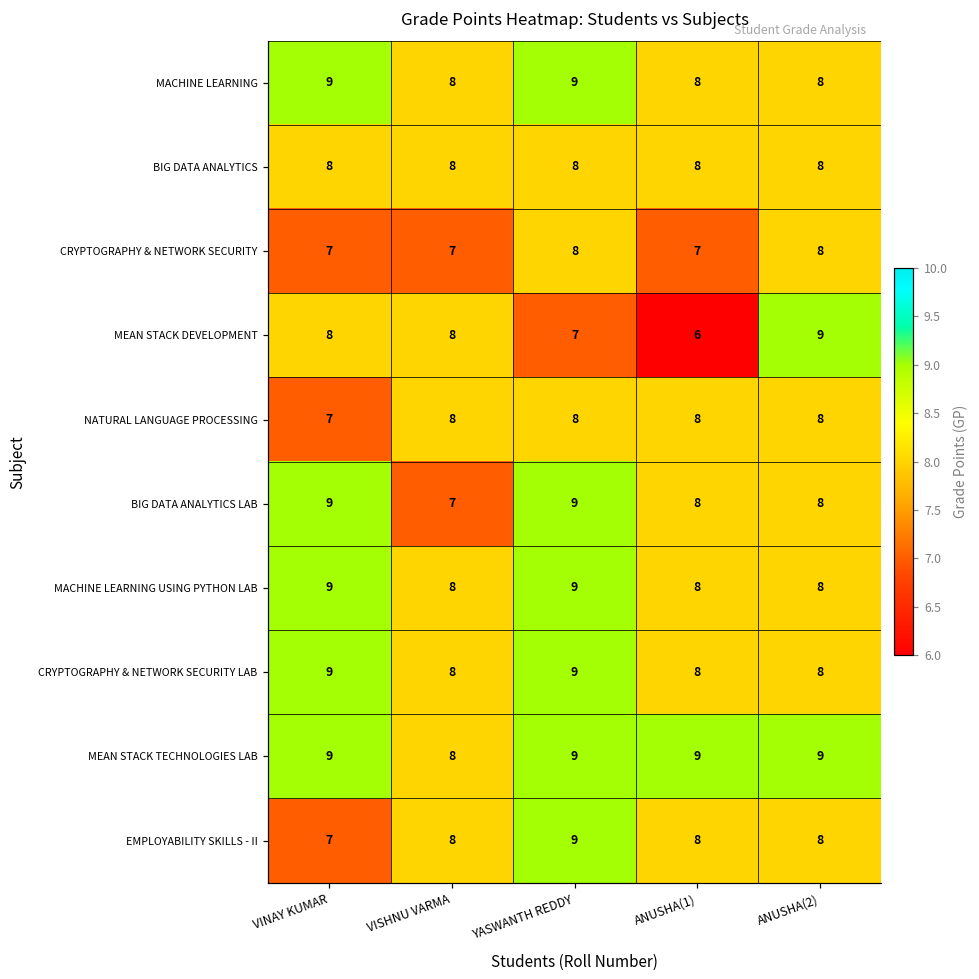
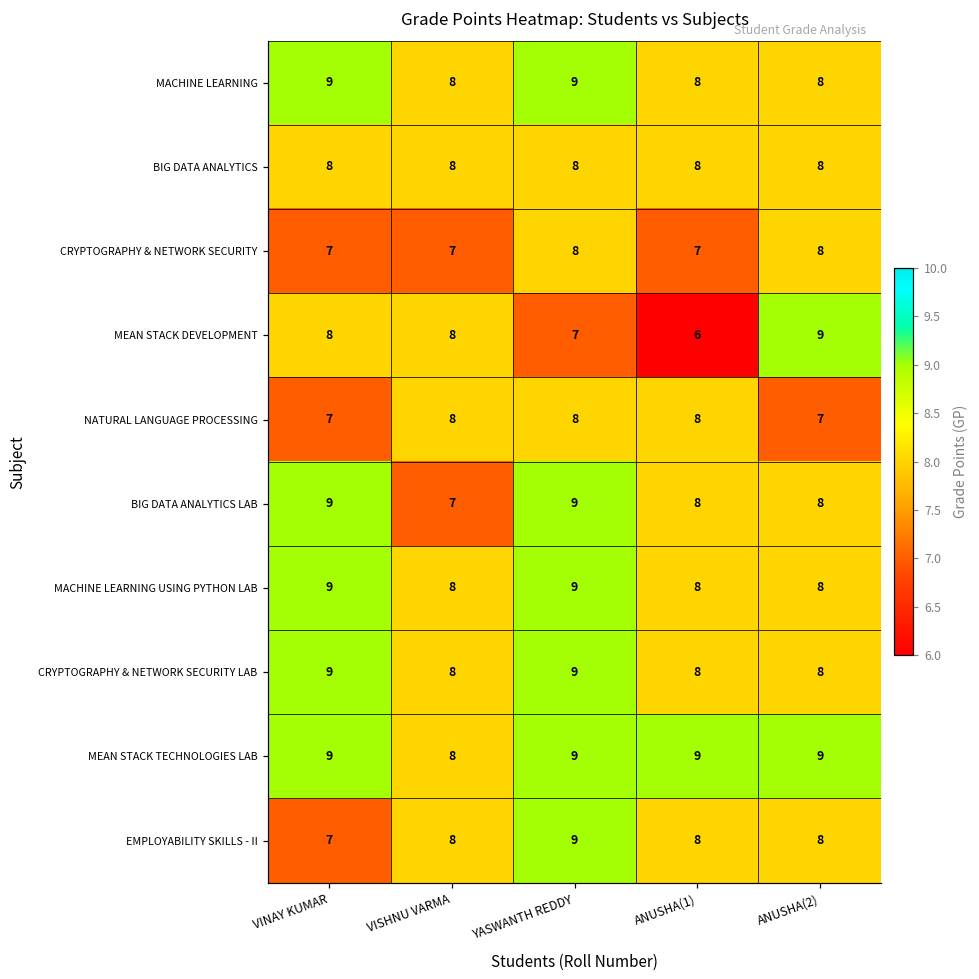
  {
    "MACHINE LEARNING": {
      "VINAY KUMAR": 9,
      "VISHNU VARMA": 8,
      "YASWANTH REDDY": 9,
      "ANUSHA(1)": 8,
      "ANUSHA(2)": 8
    },
    "BIG DATA ANALYTICS": {
      "VINAY KUMAR": 8,
      "VISHNU VARMA": 8,
      "YASWANTH REDDY": 8,
      "ANUSHA(1)": 8,
      "ANUSHA(2)": 8
    },
    "CRYPTOGRAPHY & NETWORK SECURITY": {
      "VINAY KUMAR": 7,
      "VISHNU VARMA": 7,
      "YASWANTH REDDY": 8,
      "ANUSHA(1)": 7,
      "ANUSHA(2)": 8
    },
    "MEAN STACK DEVELOPMENT": {
      "VINAY KUMAR": 8,
      "VISHNU VARMA": 8,
      "YASWANTH REDDY": 7,
      "ANUSHA(1)": 6,
      "ANUSHA(2)": 9
    },
    "NATURAL LANGUAGE PROCESSING": {
      "VINAY KUMAR": 7,
      "VISHNU VARMA": 8,
      "YASWANTH REDDY": 8,
      "ANUSHA(1)": 8,
-     "ANUSHA(2)": 8
+     "ANUSHA(2)": 7
    },
    "BIG DATA ANALYTICS LAB": {
      "VINAY KUMAR": 9,
      "VISHNU VARMA": 7,
      "YASWANTH REDDY": 9,
      "ANUSHA(1)": 8,
      "ANUSHA(2)": 8
    },
    "MACHINE LEARNING USING PYTHON LAB": {
      "VINAY KUMAR": 9,
      "VISHNU VARMA": 8,
      "YASWANTH REDDY": 9,
      "ANUSHA(1)": 8,
      "ANUSHA(2)": 8
    },
    "CRYPTOGRAPHY & NETWORK SECURITY LAB": {
      "VINAY KUMAR": 9,
      "VISHNU VARMA": 8,
      "YASWANTH REDDY": 9,
      "ANUSHA(1)": 8,
      "ANUSHA(2)": 8
    },
    "MEAN STACK TECHNOLOGIES LAB": {
      "VINAY KUMAR": 9,
      "VISHNU VARMA": 8,
      "YASWANTH REDDY": 9,
      "ANUSHA(1)": 9,
      "ANUSHA(2)": 9
    },
    "EMPLOYABILITY SKILLS - II": {
      "VINAY KUMAR": 7,
      "VISHNU VARMA": 8,
      "YASWANTH REDDY": 9,
      "ANUSHA(1)": 8,
      "ANUSHA(2)": 8
    }
  }
